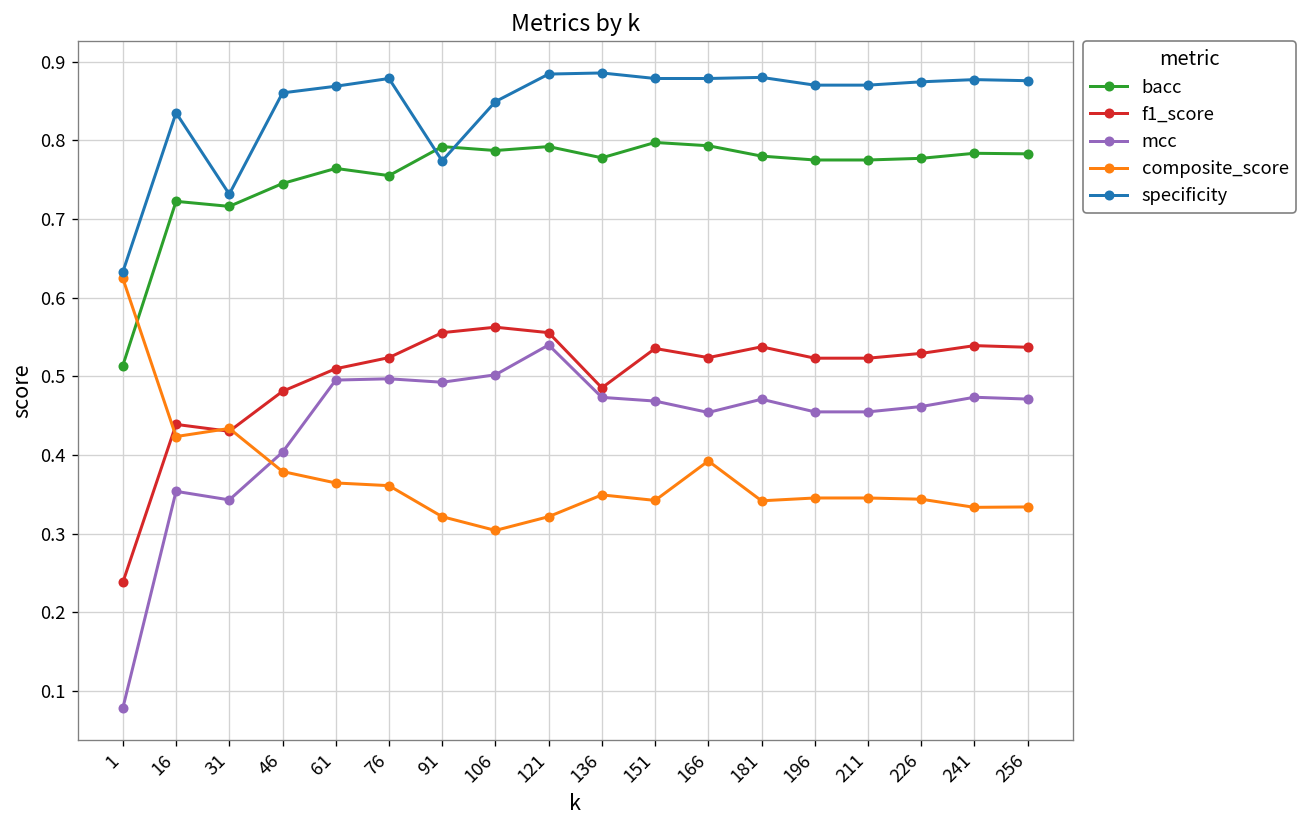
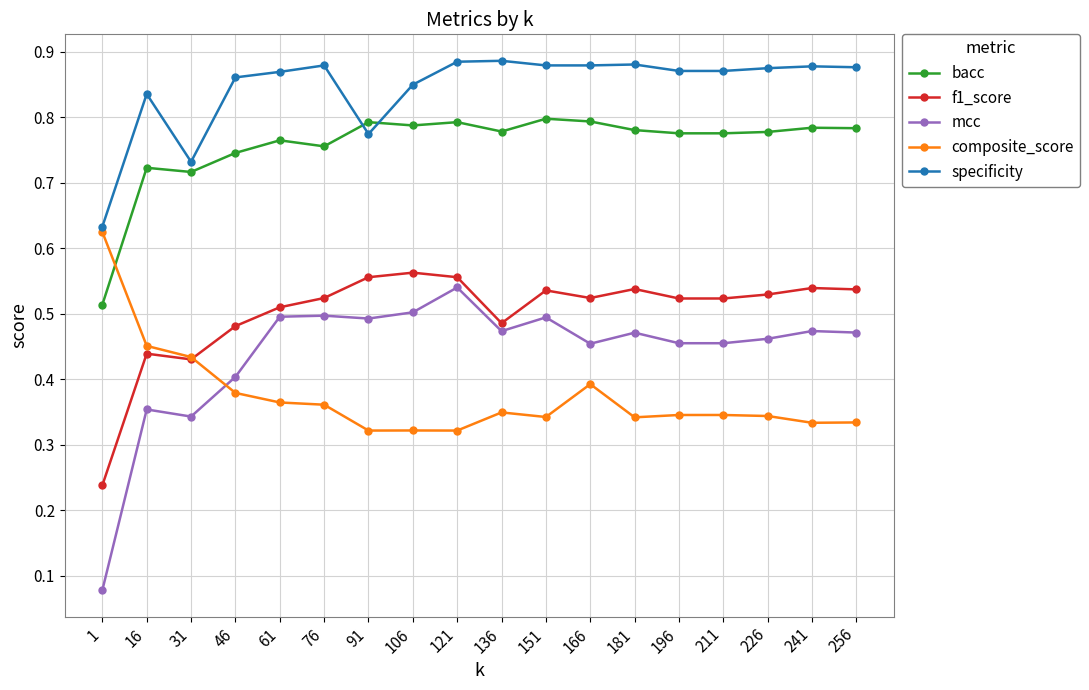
  {
    "bacc": {
      "1": 0.51,
      "16": 0.72,
      "31": 0.72,
      "46": 0.75,
      "61": 0.76,
      "76": 0.76,
      "91": 0.79,
      "106": 0.79,
      "121": 0.79,
      "136": 0.78,
      "151": 0.80,
      "166": 0.79,
      "181": 0.78,
      "196": 0.78,
      "211": 0.78,
      "226": 0.78,
      "241": 0.78,
      "256": 0.78
    },
    "f1_score": {
      "1": 0.24,
      "16": 0.44,
      "46": 0.48,
      "61": 0.51,
      "76": 0.52,
      "91": 0.56,
      "106": 0.56,
      "121": 0.56,
      "136": 0.49,
      "151": 0.54,
      "166": 0.52,
      "181": 0.54,
      "196": 0.52,
      "211": 0.52,
      "226": 0.53,
      "241": 0.54,
      "256": 0.54
    },
    "mcc": {
      "1": 0.08,
      "16": 0.35,
      "31": 0.34,
      "46": 0.40,
      "61": 0.50,
      "76": 0.50,
      "91": 0.49,
      "106": 0.50,
      "121": 0.54,
      "136": 0.47,
-     "151": 0.47,
+     "151": 0.49,
      "166": 0.45,
      "181": 0.47,
      "196": 0.45,
      "211": 0.45,
      "226": 0.46,
      "241": 0.47,
      "256": 0.47
    },
    "composite_score": {
      "1": 0.62,
-     "16": 0.42,
+     "16": 0.45,
      "46": 0.38,
      "61": 0.36,
      "76": 0.36,
      "91": 0.32,
-     "106": 0.30,
+     "106": 0.32,
      "121": 0.32,
      "136": 0.35,
      "151": 0.34,
      "166": 0.39,
      "181": 0.34,
      "196": 0.35,
      "211": 0.35,
      "226": 0.34,
      "241": 0.33,
      "256": 0.33
    },
    "specificity": {
      "1": 0.63,
      "16": 0.84,
      "31": 0.73,
      "46": 0.86,
      "61": 0.87,
      "76": 0.88,
      "91": 0.77,
      "106": 0.85,
      "121": 0.88,
      "136": 0.89,
      "151": 0.88,
      "166": 0.88,
      "181": 0.88,
      "196": 0.87,
      "211": 0.87,
      "226": 0.87,
      "241": 0.88,
      "256": 0.88
    }
  }
